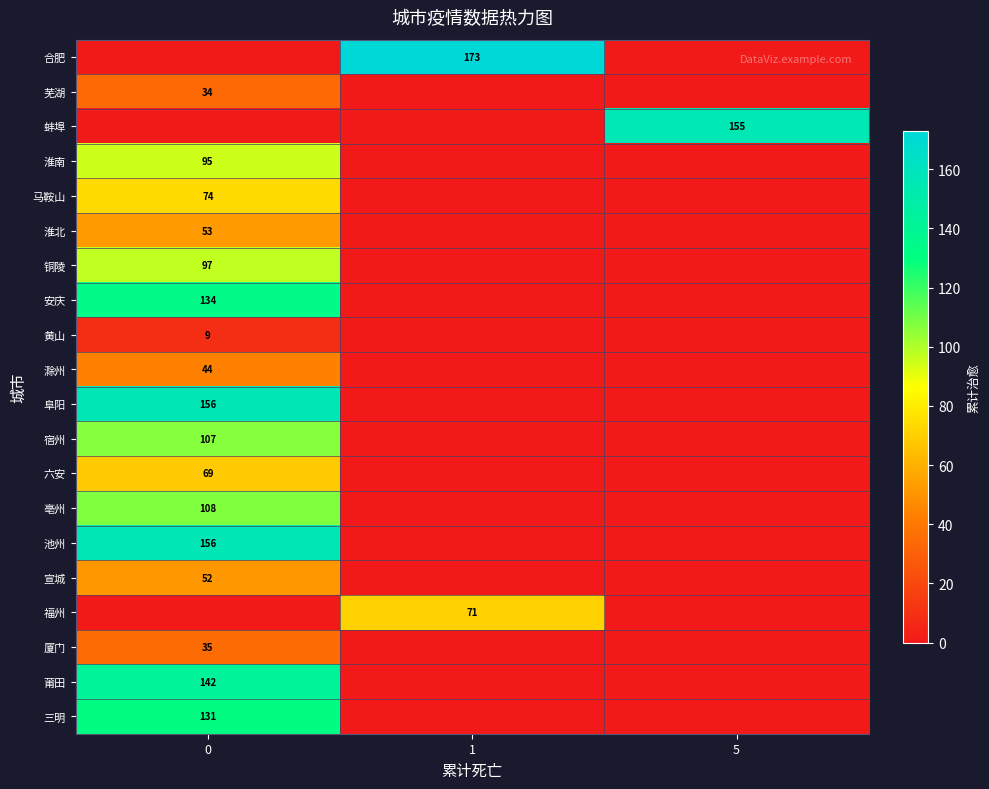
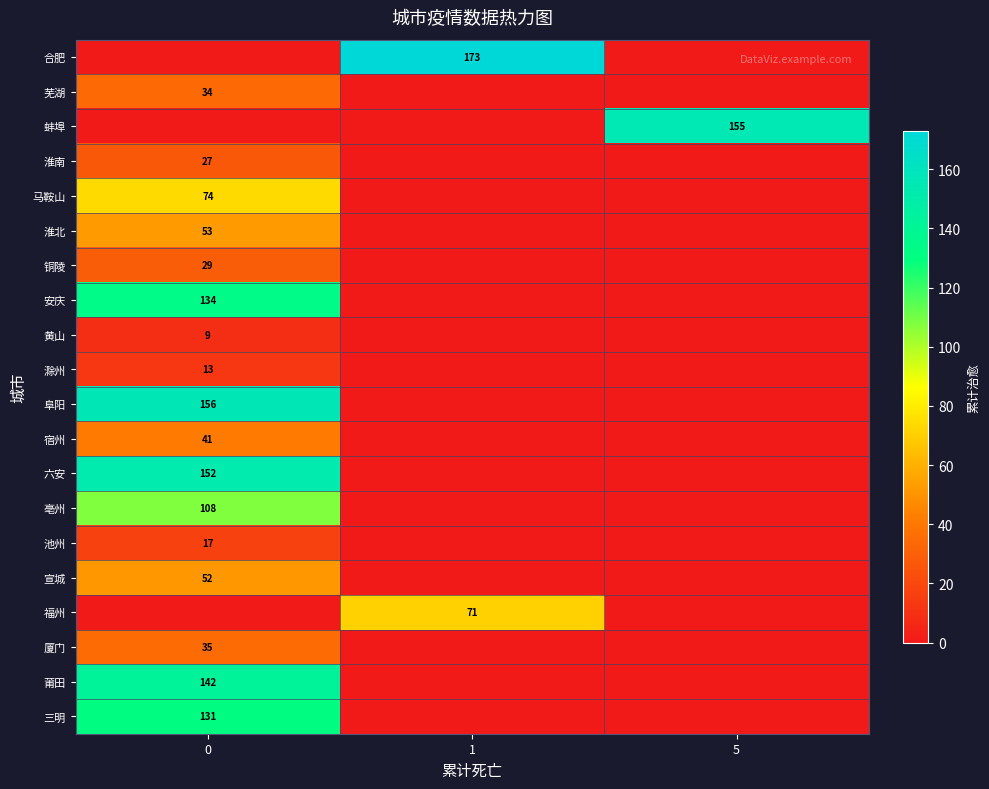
  {
    "合肥": {
      "1": 173
    },
    "芜湖": {
      "0": 34
    },
    "蚌埠": {
      "5": 155
    },
    "淮南": {
-     "0": 95
+     "0": 27
    },
    "马鞍山": {
      "0": 74
    },
    "淮北": {
      "0": 53
    },
    "铜陵": {
-     "0": 97
+     "0": 29
    },
    "安庆": {
      "0": 134
    },
    "黄山": {
      "0": 9
    },
    "滁州": {
-     "0": 44
+     "0": 13
    },
    "阜阳": {
      "0": 156
    },
    "宿州": {
-     "0": 107
+     "0": 41
    },
    "六安": {
-     "0": 69
+     "0": 152
    },
    "亳州": {
      "0": 108
    },
    "池州": {
-     "0": 156
+     "0": 17
    },
    "宣城": {
      "0": 52
    },
    "福州": {
      "1": 71
    },
    "厦门": {
      "0": 35
    },
    "莆田": {
      "0": 142
    },
    "三明": {
      "0": 131
    }
  }
